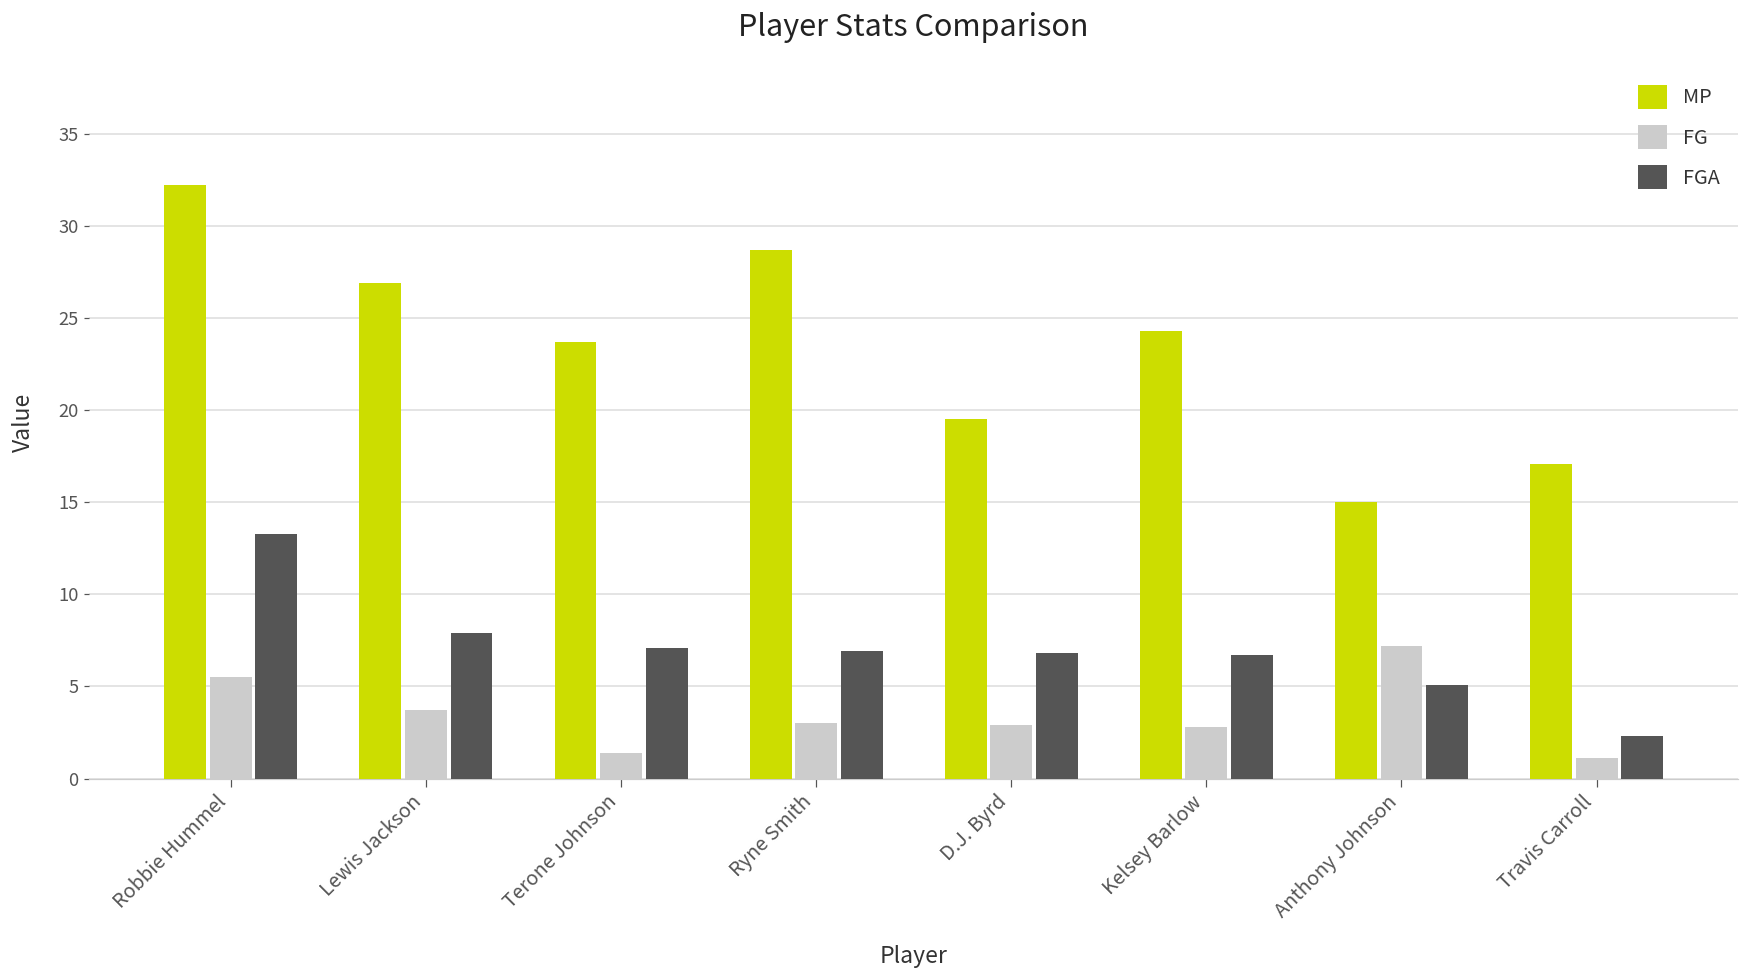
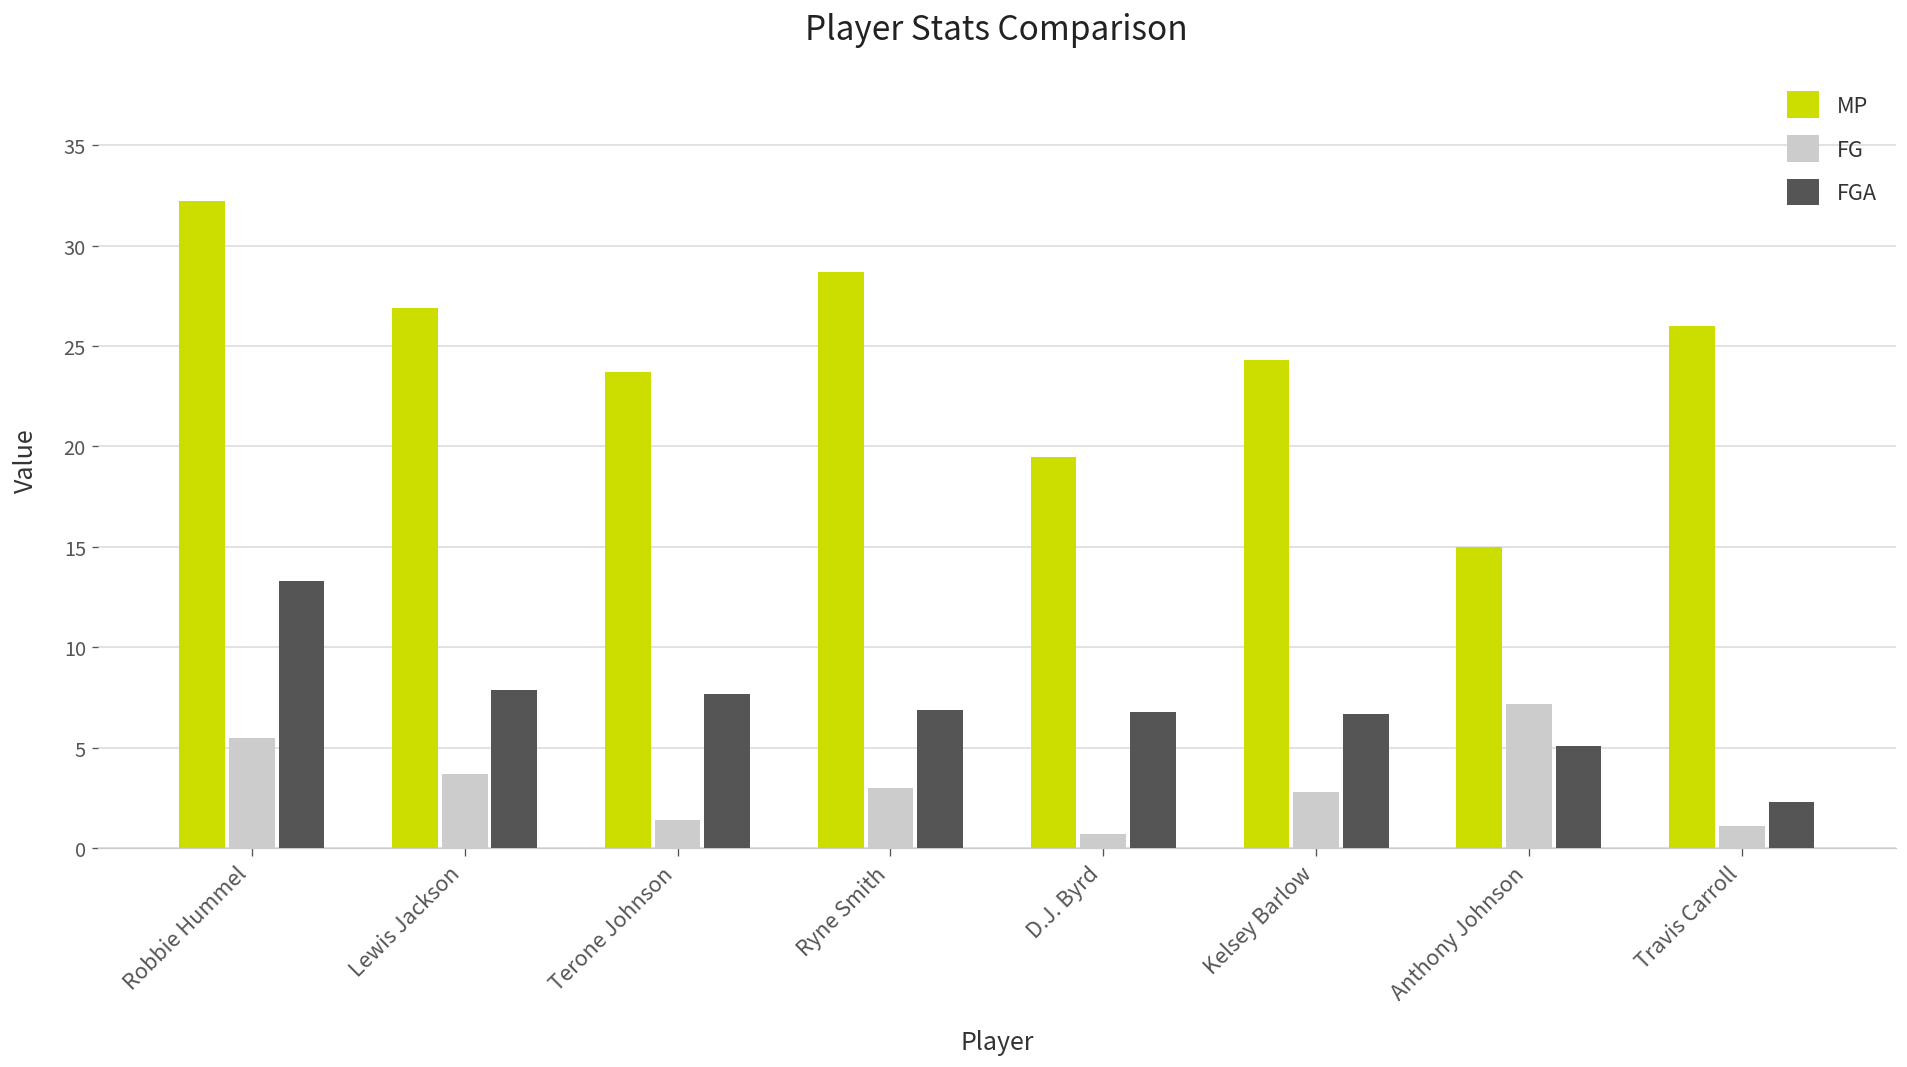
  {
    "MP": {
      "Robbie Hummel": 32.2,
      "Lewis Jackson": 26.9,
      "Terone Johnson": 23.7,
      "Ryne Smith": 28.7,
      "D.J. Byrd": 19.5,
      "Kelsey Barlow": 24.3,
      "Anthony Johnson": 15.0,
-     "Travis Carroll": 17.1
+     "Travis Carroll": 26.0
    },
    "FG": {
      "Robbie Hummel": 5.5,
      "Lewis Jackson": 3.7,
      "Terone Johnson": 1.4,
      "Ryne Smith": 3.0,
-     "D.J. Byrd": 2.9,
+     "D.J. Byrd": 0.7,
      "Kelsey Barlow": 2.8,
      "Anthony Johnson": 7.2,
      "Travis Carroll": 1.1
    },
    "FGA": {
      "Robbie Hummel": 13.3,
      "Lewis Jackson": 7.9,
-     "Terone Johnson": 7.1,
+     "Terone Johnson": 7.7,
      "Ryne Smith": 6.9,
      "D.J. Byrd": 6.8,
      "Kelsey Barlow": 6.7,
      "Anthony Johnson": 5.1,
      "Travis Carroll": 2.3
    }
  }
